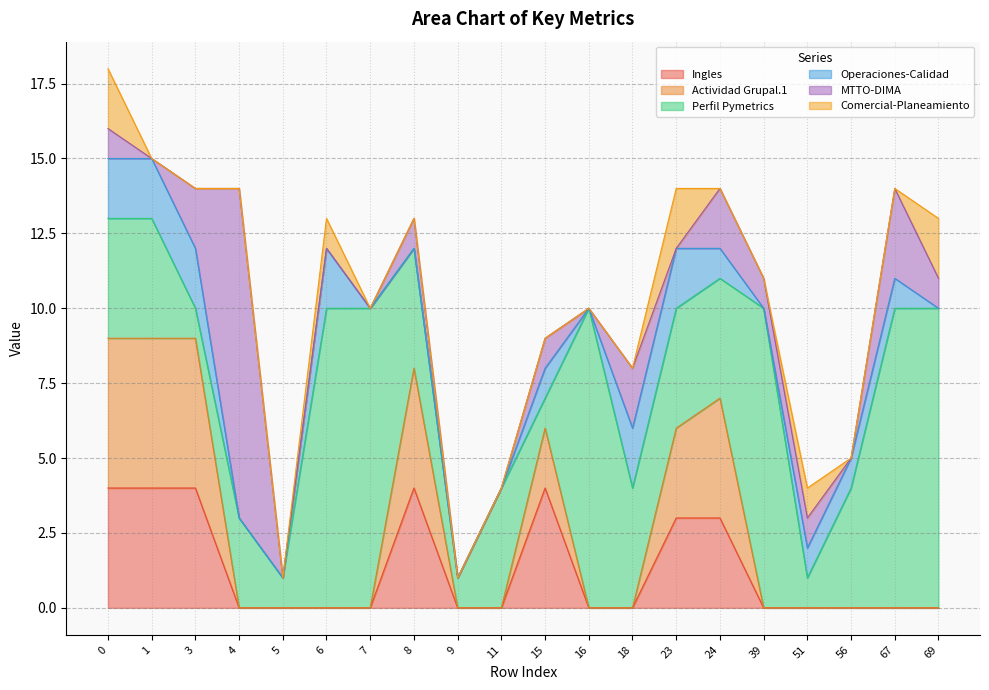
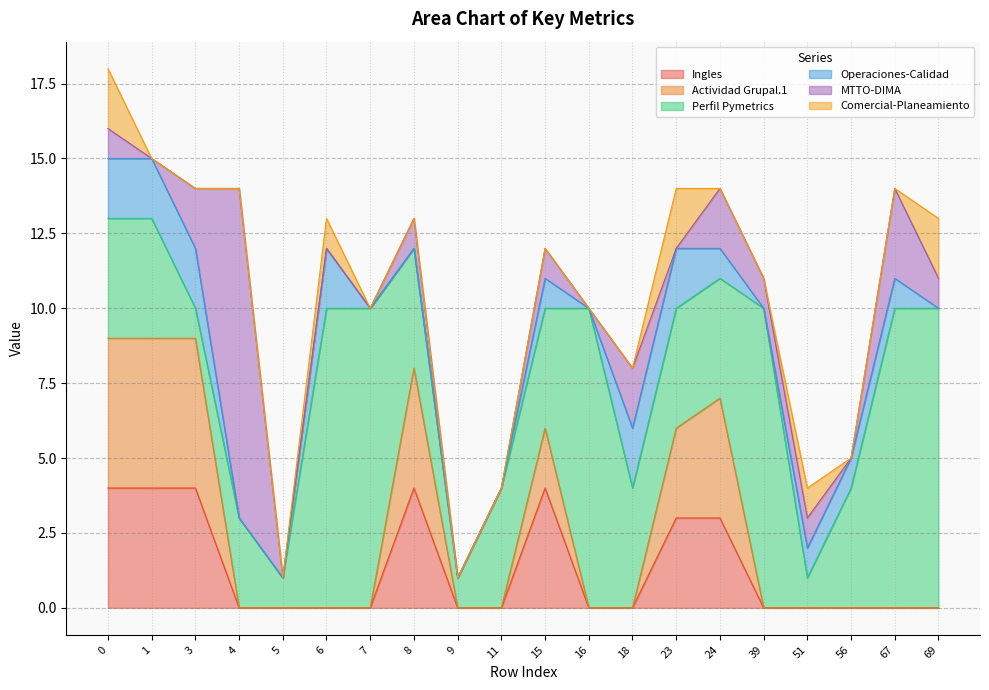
  {
    "Perfil Pymetrics": {
      "0": 4,
      "1": 4,
      "3": 1,
      "6": 10,
-     "15": 1,
+     "15": 4,
      "18": 4,
      "23": 4,
      "24": 4,
      "51": 1,
      "56": 4,
      "67": 10
    },
    "Operaciones-Calidad": {
      "0": 2,
      "3": 2,
      "15": 1,
      "18": 2,
      "24": 1,
      "51": 1,
      "67": 1
    },
    "MTTO-DIMA": {
      "0": 1,
      "51": 1,
      "69": 1
    }
  }
